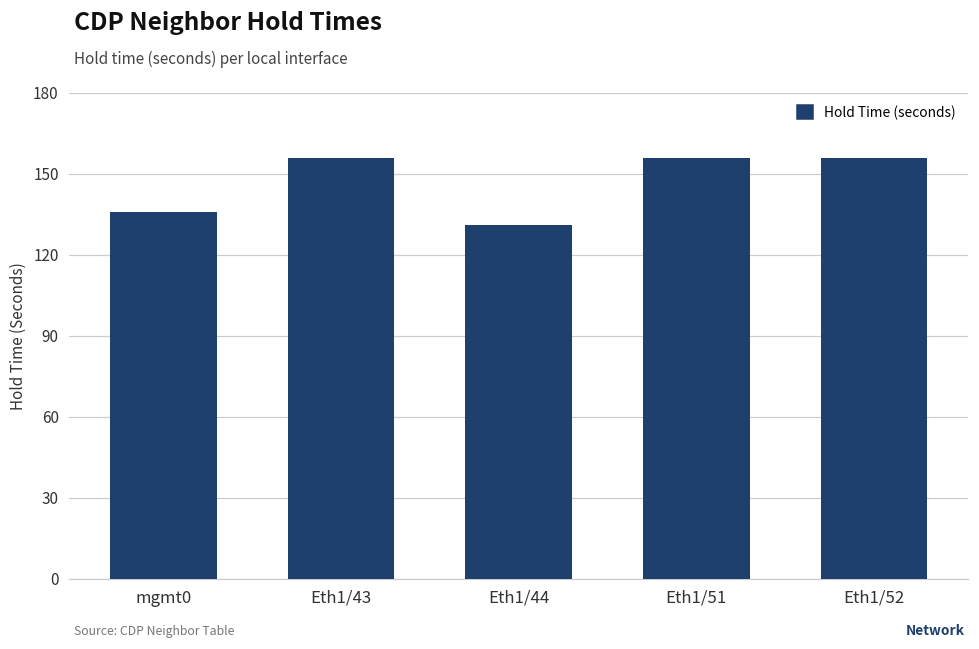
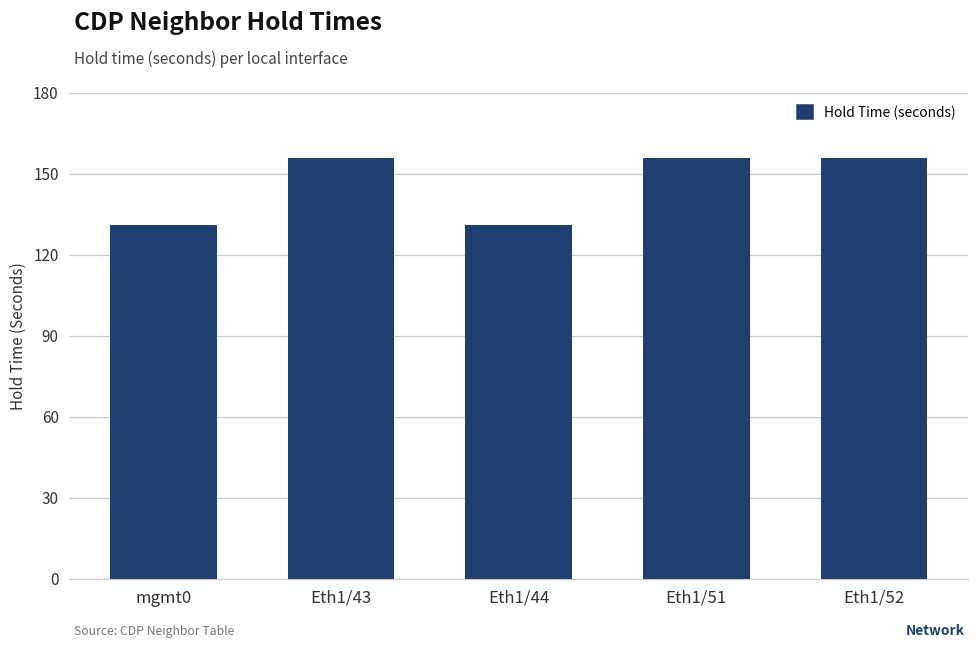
  {
-   "mgmt0": 136,
+   "mgmt0": 131,
    "Eth1/43": 156,
    "Eth1/44": 131,
    "Eth1/51": 156,
    "Eth1/52": 156
  }
